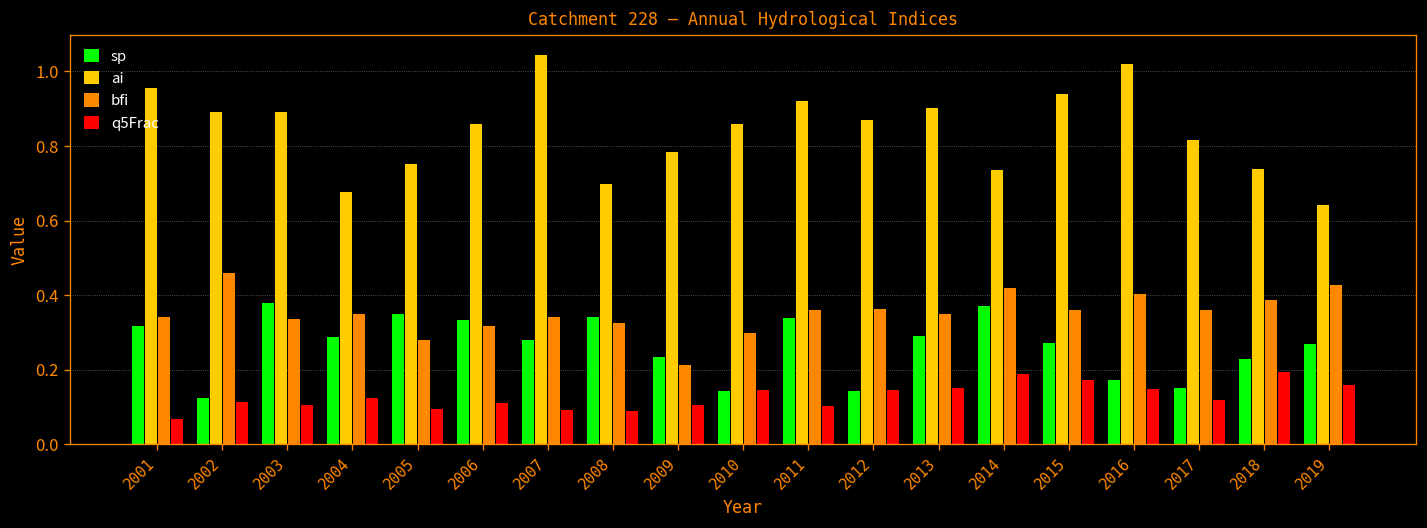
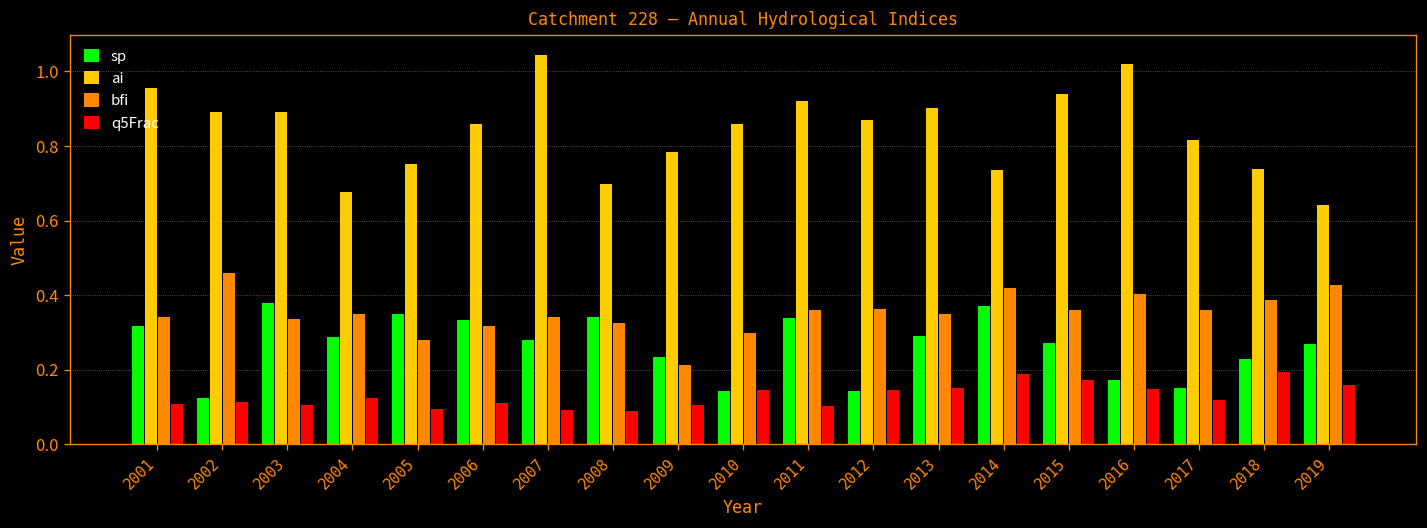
  {
    "sp": {
      "2001": 0.32,
      "2002": 0.13,
      "2003": 0.38,
      "2004": 0.29,
      "2005": 0.35,
      "2006": 0.33,
      "2007": 0.28,
      "2008": 0.34,
      "2009": 0.23,
      "2010": 0.14,
      "2011": 0.34,
      "2012": 0.14,
      "2013": 0.29,
      "2014": 0.37,
      "2015": 0.27,
      "2016": 0.17,
      "2017": 0.15,
      "2018": 0.23,
      "2019": 0.27
    },
    "ai": {
      "2001": 0.96,
      "2002": 0.89,
      "2003": 0.89,
      "2004": 0.68,
      "2005": 0.75,
      "2006": 0.86,
      "2007": 1.04,
      "2008": 0.70,
      "2009": 0.78,
      "2010": 0.86,
      "2011": 0.92,
      "2012": 0.87,
      "2013": 0.90,
      "2014": 0.74,
      "2015": 0.94,
      "2016": 1.02,
      "2017": 0.82,
      "2018": 0.74,
      "2019": 0.64
    },
    "bfi": {
      "2001": 0.34,
      "2002": 0.46,
      "2003": 0.33,
      "2004": 0.35,
      "2005": 0.28,
      "2006": 0.32,
      "2007": 0.34,
      "2008": 0.33,
      "2009": 0.21,
      "2010": 0.30,
      "2011": 0.36,
      "2012": 0.36,
      "2013": 0.35,
      "2014": 0.42,
      "2015": 0.36,
      "2016": 0.40,
      "2017": 0.36,
      "2018": 0.39,
      "2019": 0.43
    },
    "q5Frac": {
-     "2001": 0.07,
+     "2001": 0.11,
      "2002": 0.11,
      "2003": 0.10,
      "2004": 0.12,
      "2005": 0.10,
      "2006": 0.11,
      "2007": 0.09,
      "2008": 0.09,
      "2009": 0.10,
      "2010": 0.15,
      "2011": 0.10,
      "2012": 0.15,
      "2013": 0.15,
      "2014": 0.19,
      "2015": 0.17,
      "2016": 0.15,
      "2017": 0.12,
      "2018": 0.20,
      "2019": 0.16
    }
  }
